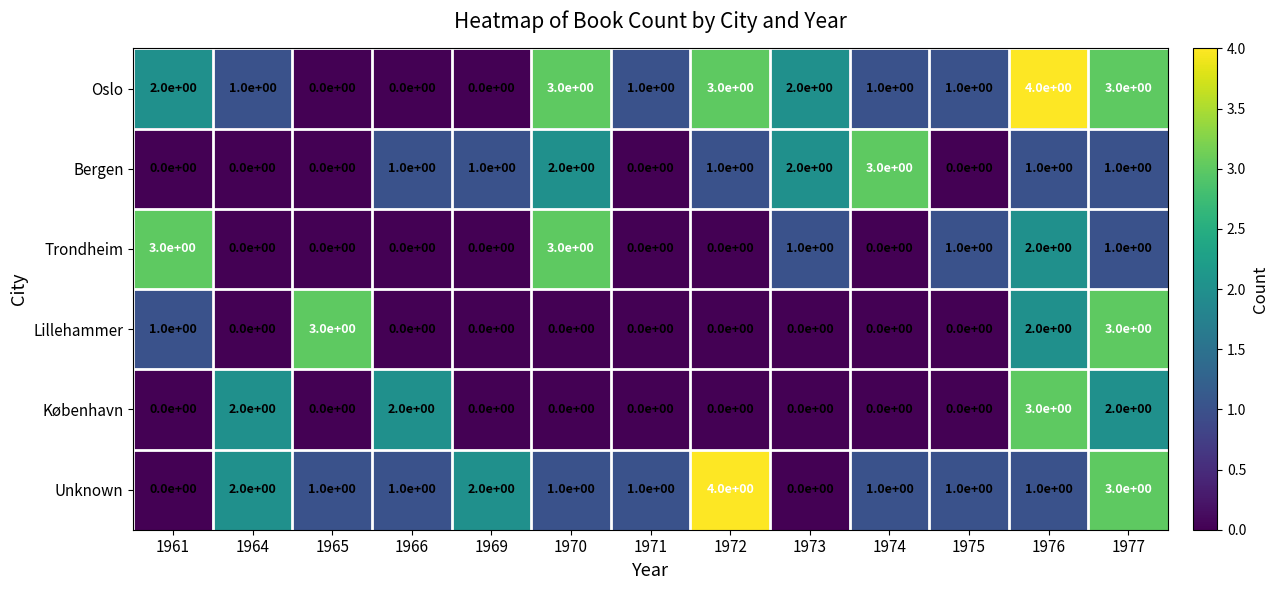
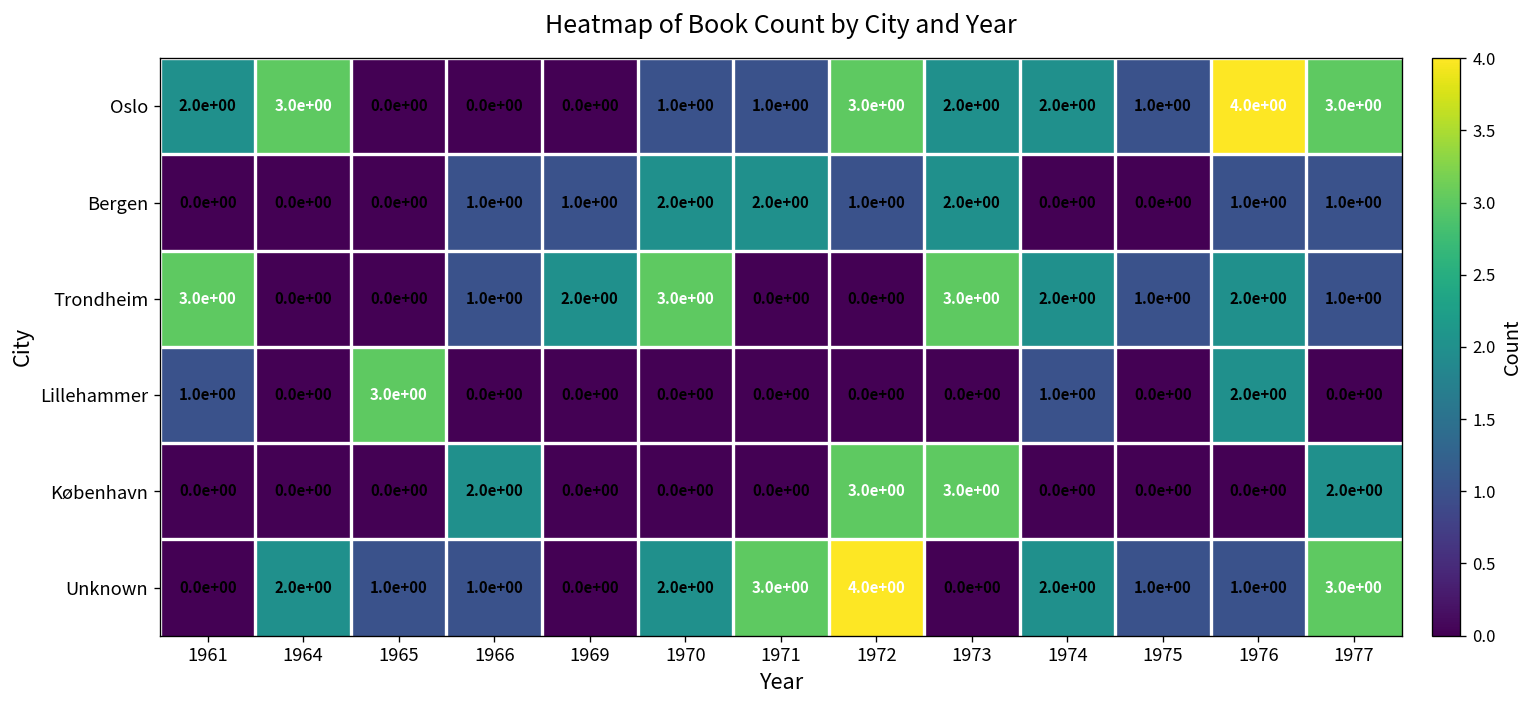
  {
    "Oslo": {
      "1961": "2.0e+00",
-     "1964": "1.0e+00",
+     "1964": "3.0e+00",
      "1965": "0.0e+00",
      "1966": "0.0e+00",
      "1969": "0.0e+00",
-     "1970": "3.0e+00",
+     "1970": "1.0e+00",
      "1971": "1.0e+00",
      "1972": "3.0e+00",
      "1973": "2.0e+00",
-     "1974": "1.0e+00",
+     "1974": "2.0e+00",
      "1975": "1.0e+00",
      "1976": "4.0e+00",
      "1977": "3.0e+00"
    },
    "Bergen": {
      "1961": "0.0e+00",
      "1964": "0.0e+00",
      "1965": "0.0e+00",
      "1966": "1.0e+00",
      "1969": "1.0e+00",
      "1970": "2.0e+00",
-     "1971": "0.0e+00",
+     "1971": "2.0e+00",
      "1972": "1.0e+00",
      "1973": "2.0e+00",
-     "1974": "3.0e+00",
+     "1974": "0.0e+00",
      "1975": "0.0e+00",
      "1976": "1.0e+00",
      "1977": "1.0e+00"
    },
    "Trondheim": {
      "1961": "3.0e+00",
      "1964": "0.0e+00",
      "1965": "0.0e+00",
-     "1966": "0.0e+00",
-     "1969": "0.0e+00",
+     "1966": "1.0e+00",
+     "1969": "2.0e+00",
      "1970": "3.0e+00",
      "1971": "0.0e+00",
      "1972": "0.0e+00",
-     "1973": "1.0e+00",
-     "1974": "0.0e+00",
+     "1973": "3.0e+00",
+     "1974": "2.0e+00",
      "1975": "1.0e+00",
      "1976": "2.0e+00",
      "1977": "1.0e+00"
    },
    "Lillehammer": {
      "1961": "1.0e+00",
      "1964": "0.0e+00",
      "1965": "3.0e+00",
      "1966": "0.0e+00",
      "1969": "0.0e+00",
      "1970": "0.0e+00",
      "1971": "0.0e+00",
      "1972": "0.0e+00",
      "1973": "0.0e+00",
-     "1974": "0.0e+00",
+     "1974": "1.0e+00",
      "1975": "0.0e+00",
      "1976": "2.0e+00",
-     "1977": "3.0e+00"
+     "1977": "0.0e+00"
    },
    "København": {
      "1961": "0.0e+00",
-     "1964": "2.0e+00",
+     "1964": "0.0e+00",
      "1965": "0.0e+00",
      "1966": "2.0e+00",
      "1969": "0.0e+00",
      "1970": "0.0e+00",
      "1971": "0.0e+00",
-     "1972": "0.0e+00",
-     "1973": "0.0e+00",
+     "1972": "3.0e+00",
+     "1973": "3.0e+00",
      "1974": "0.0e+00",
      "1975": "0.0e+00",
-     "1976": "3.0e+00",
+     "1976": "0.0e+00",
      "1977": "2.0e+00"
    },
    "Unknown": {
      "1961": "0.0e+00",
      "1964": "2.0e+00",
      "1965": "1.0e+00",
      "1966": "1.0e+00",
-     "1969": "2.0e+00",
-     "1970": "1.0e+00",
-     "1971": "1.0e+00",
+     "1969": "0.0e+00",
+     "1970": "2.0e+00",
+     "1971": "3.0e+00",
      "1972": "4.0e+00",
      "1973": "0.0e+00",
-     "1974": "1.0e+00",
+     "1974": "2.0e+00",
      "1975": "1.0e+00",
      "1976": "1.0e+00",
      "1977": "3.0e+00"
    }
  }
